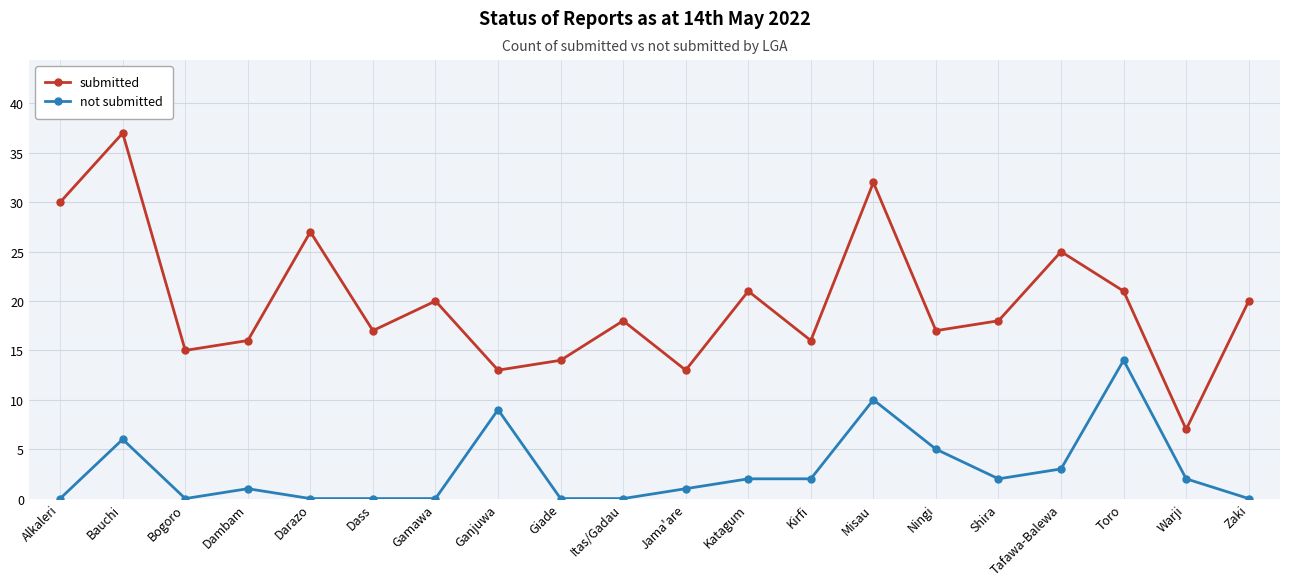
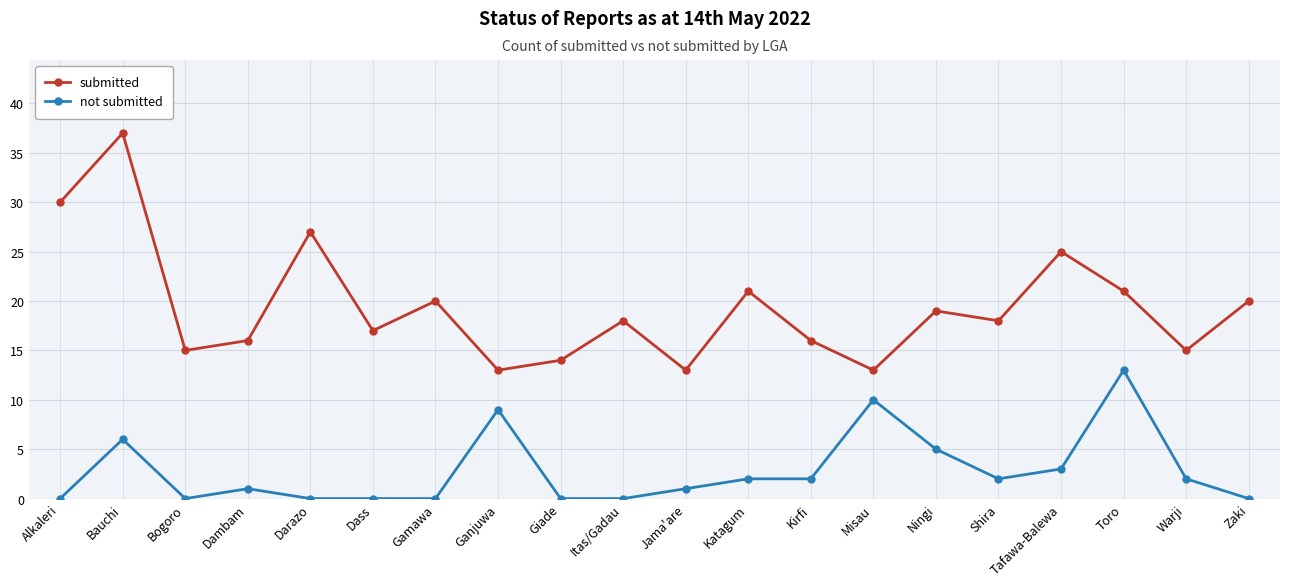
  {
    "submitted": {
      "Alkaleri": 30,
      "Bauchi": 37,
      "Bogoro": 15,
      "Dambam": 16,
      "Darazo": 27,
      "Dass": 17,
      "Gamawa": 20,
      "Ganjuwa": 13,
      "Giade": 14,
      "Itas/Gadau": 18,
      "Jama'are": 13,
      "Katagum": 21,
      "Kirfi": 16,
-     "Misau": 32,
-     "Ningi": 17,
+     "Misau": 13,
+     "Ningi": 19,
      "Shira": 18,
      "Tafawa-Balewa": 25,
      "Toro": 21,
-     "Warji": 7,
+     "Warji": 15,
      "Zaki": 20
    },
    "not submitted": {
      "Alkaleri": 0,
      "Bauchi": 6,
      "Bogoro": 0,
      "Dambam": 1,
      "Darazo": 0,
      "Dass": 0,
      "Gamawa": 0,
      "Ganjuwa": 9,
      "Giade": 0,
      "Itas/Gadau": 0,
      "Jama'are": 1,
      "Katagum": 2,
      "Kirfi": 2,
      "Misau": 10,
      "Ningi": 5,
      "Shira": 2,
      "Tafawa-Balewa": 3,
-     "Toro": 14,
+     "Toro": 13,
      "Warji": 2,
      "Zaki": 0
    }
  }
